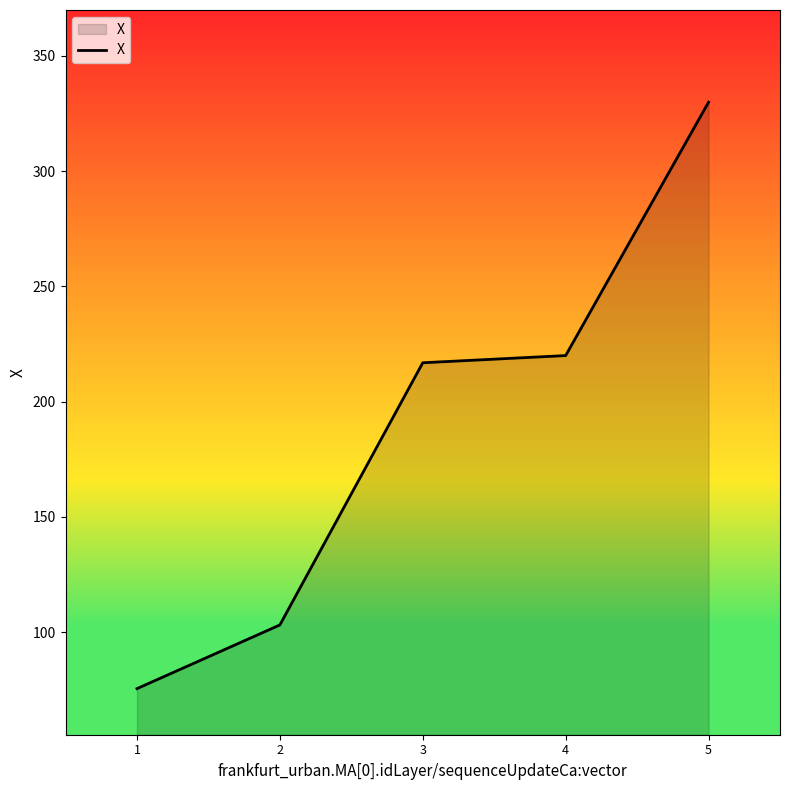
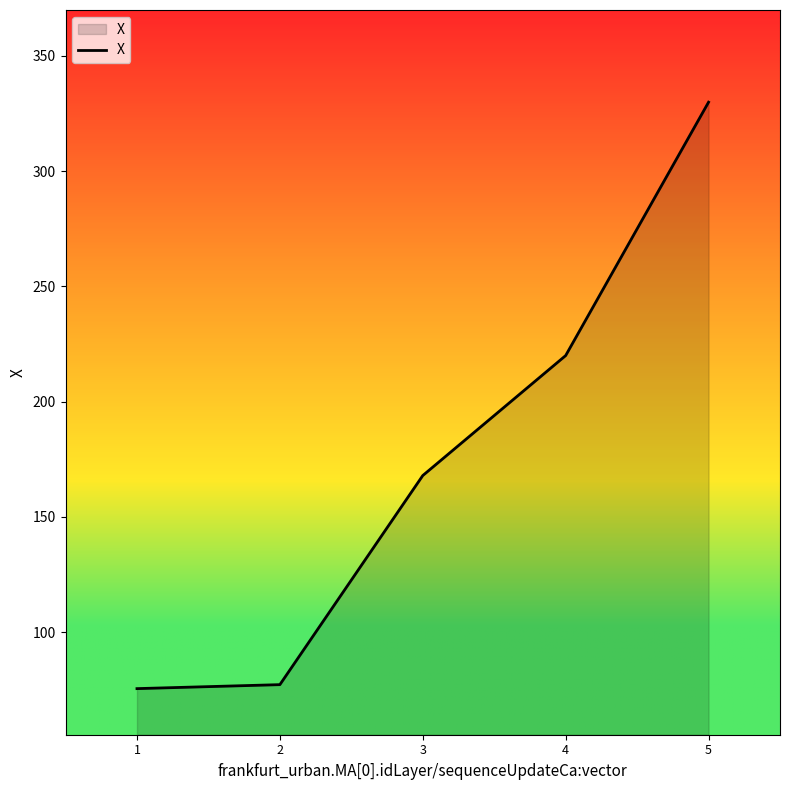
  {
    "1": 76,
-   "2": 103,
-   "3": 217,
+   "2": 77,
+   "3": 168,
    "4": 220,
    "5": 330
  }
